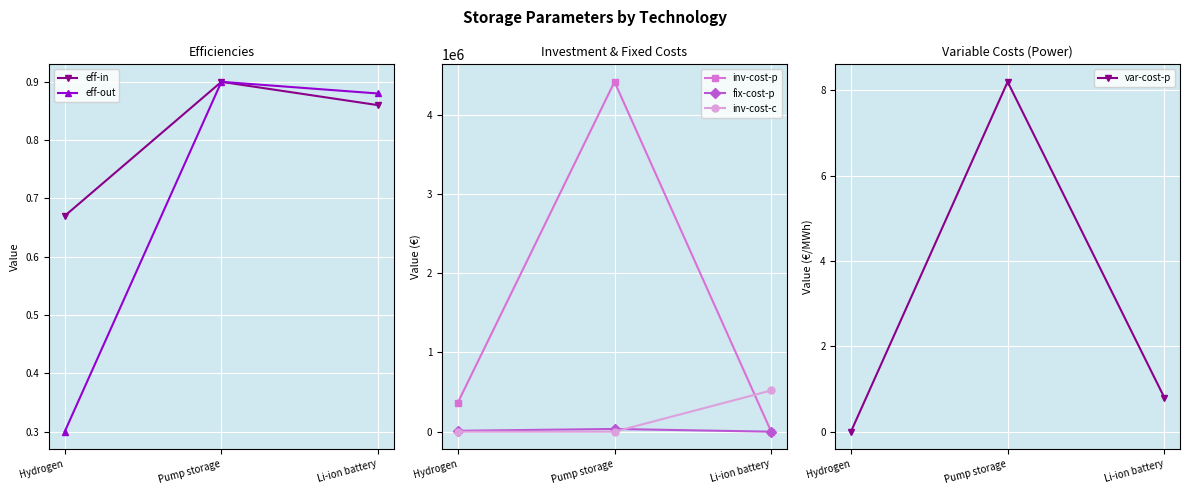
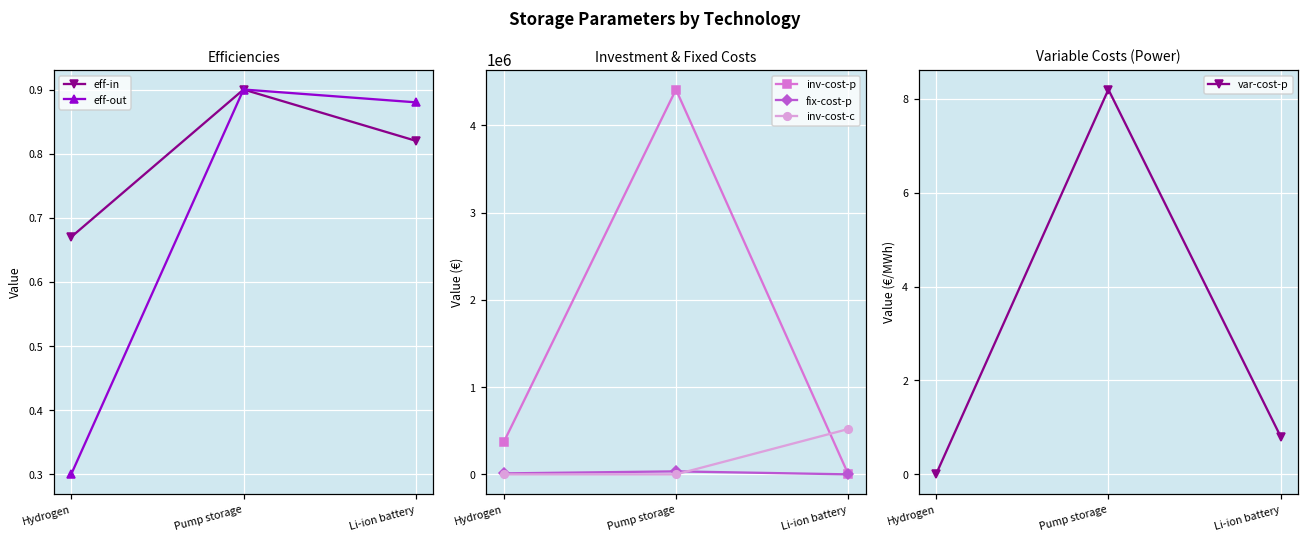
  {
    "Efficiencies": {
      "eff-in": {
        "Hydrogen": 0.67,
-       "Li-ion battery": 0.86
+       "Li-ion battery": 0.82
      },
      "eff-out": {
        "Hydrogen": 0.30,
        "Li-ion battery": 0.88
      }
    },
    "Variable Costs (Power)": {
      "Hydrogen": 0.0,
      "Pump storage": 8.2,
      "Li-ion battery": 0.8
    }
  }
